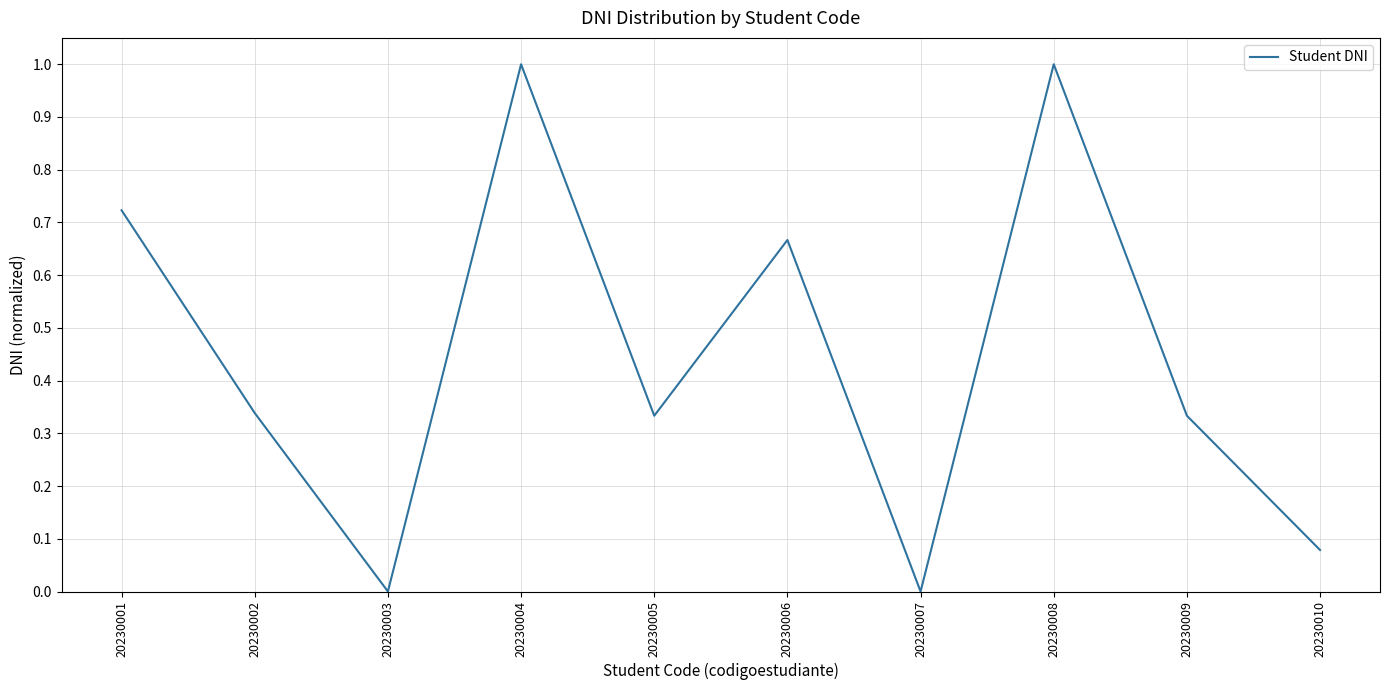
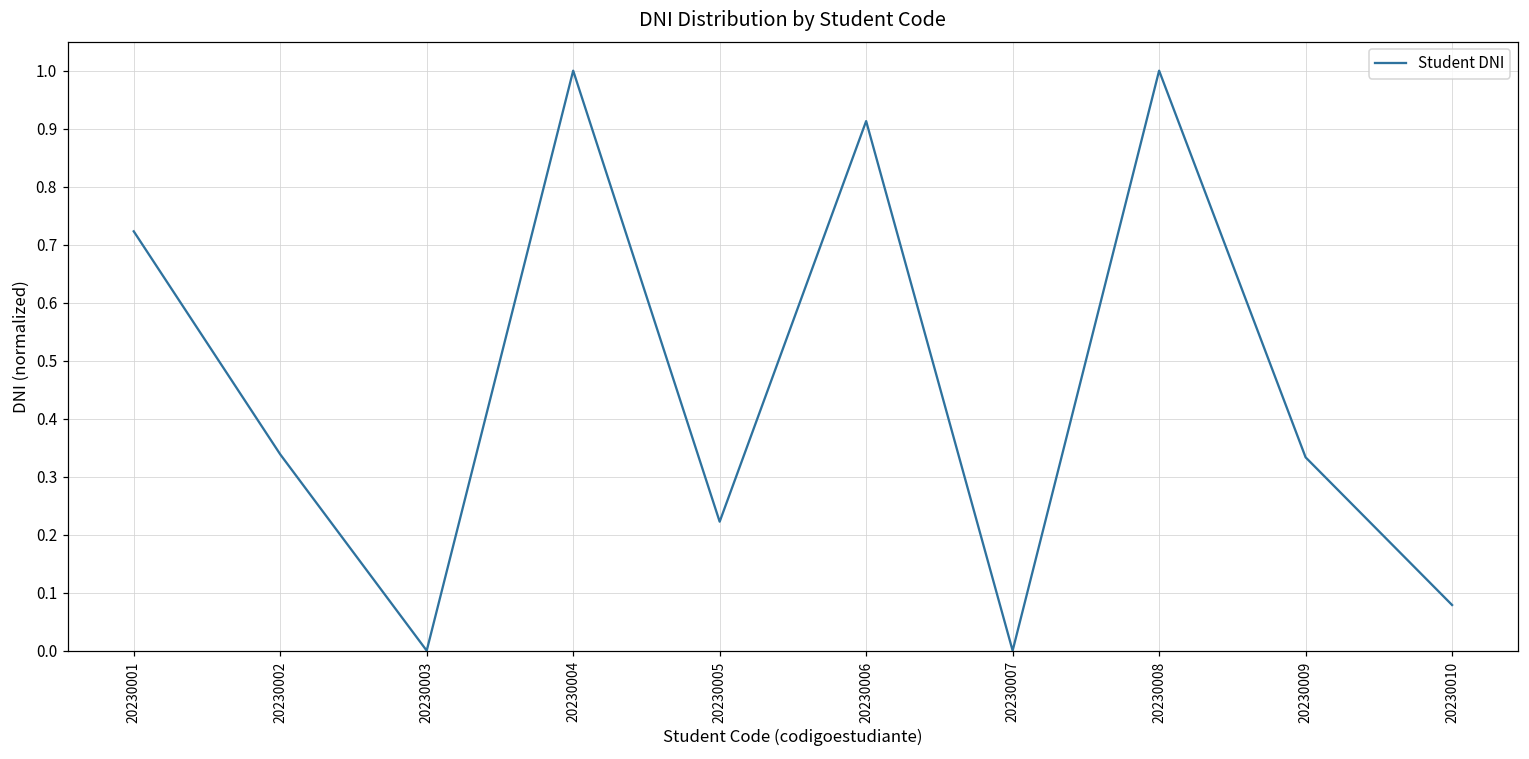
  {
    "20230001": 0.72,
    "20230002": 0.34,
    "20230003": 0.00,
    "20230004": 1.00,
-   "20230005": 0.33,
-   "20230006": 0.67,
+   "20230005": 0.22,
+   "20230006": 0.91,
    "20230007": 0.00,
    "20230008": 1.00,
    "20230009": 0.33,
    "20230010": 0.08
  }
